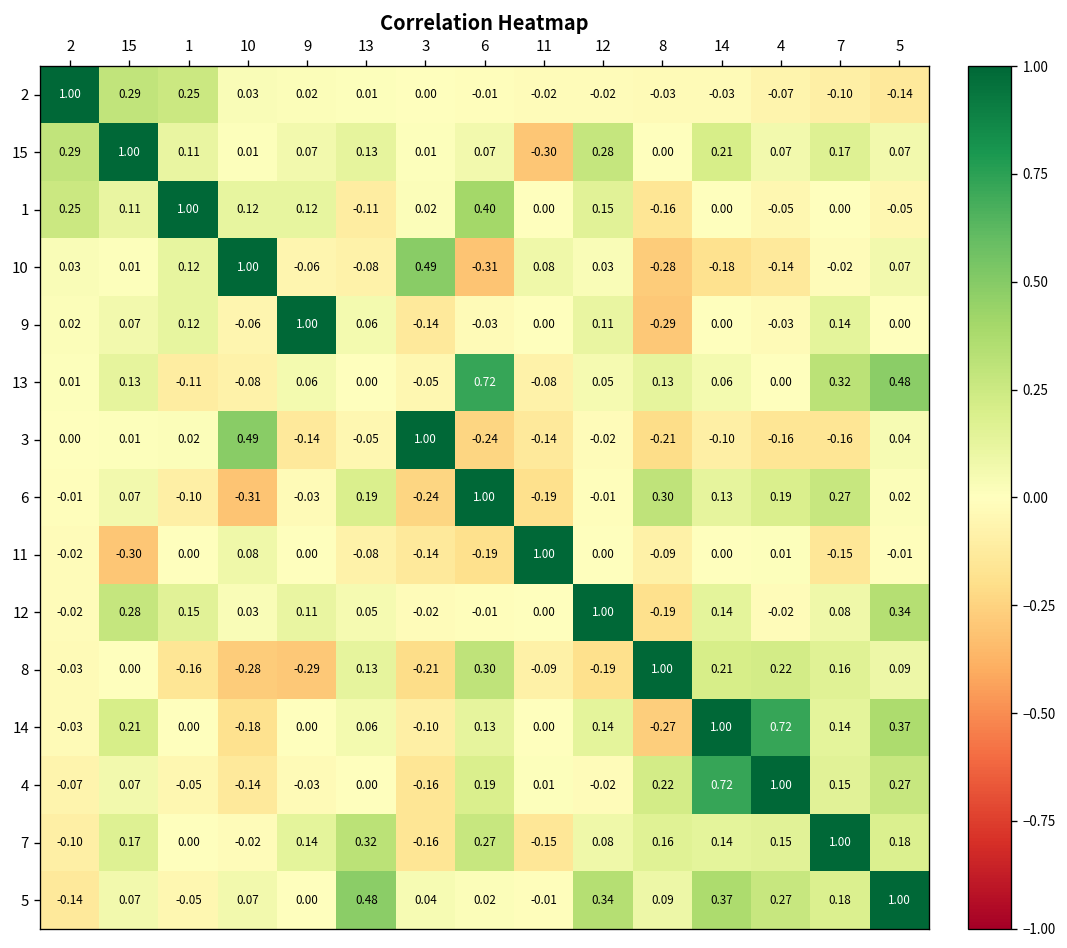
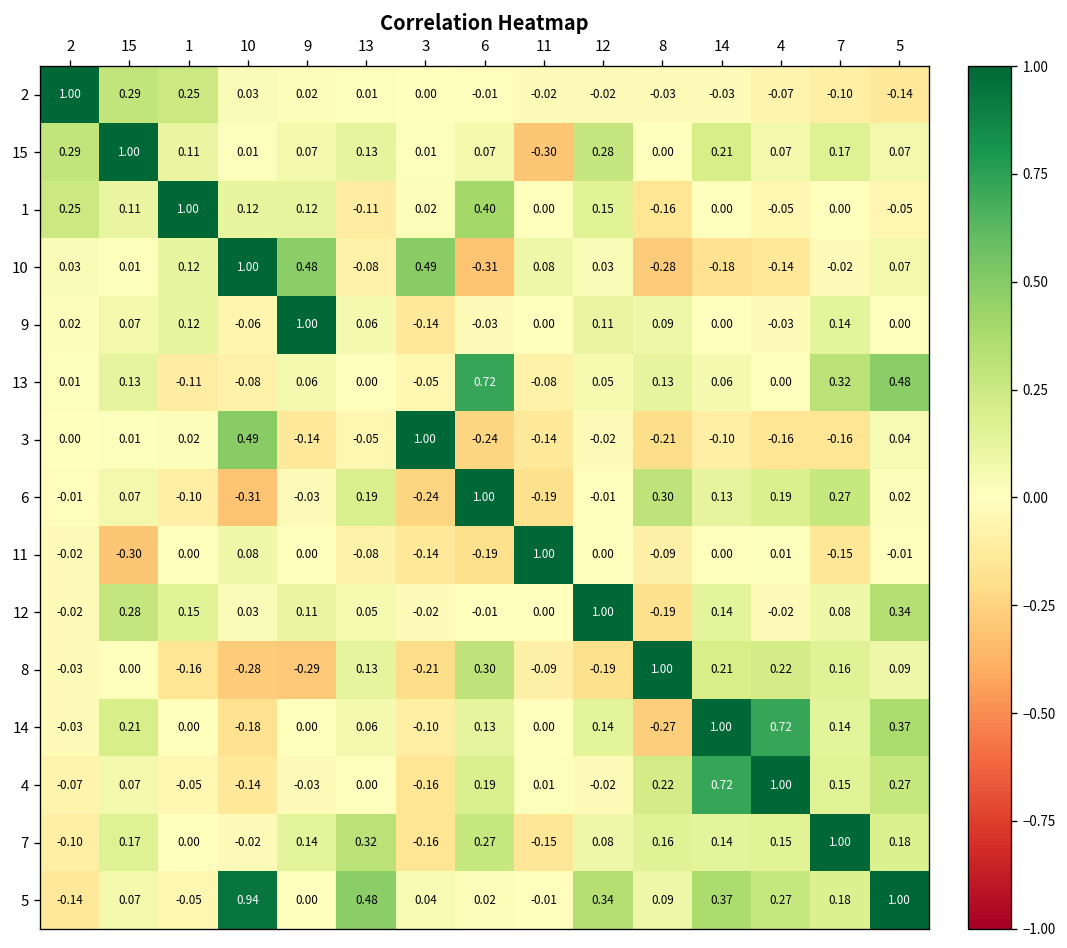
  {
    "10": {
      "2": 0.03,
      "15": 0.01,
      "1": 0.12,
      "10": 1.00,
-     "9": -0.06,
+     "9": 0.48,
      "13": -0.08,
      "3": 0.49,
      "6": -0.31,
      "11": 0.08,
      "12": 0.03,
      "8": -0.28,
      "14": -0.18,
      "4": -0.14,
      "7": -0.02,
      "5": 0.07
    },
    "9": {
      "2": 0.02,
      "15": 0.07,
      "1": 0.12,
      "10": -0.06,
      "9": 1.00,
      "13": 0.06,
      "3": -0.14,
      "6": -0.03,
      "11": 0.00,
      "12": 0.11,
-     "8": -0.29,
+     "8": 0.09,
      "14": 0.00,
      "4": -0.03,
      "7": 0.14,
      "5": 0.00
    },
    "5": {
      "2": -0.14,
      "15": 0.07,
      "1": -0.05,
-     "10": 0.07,
+     "10": 0.94,
      "9": 0.00,
      "13": 0.48,
      "3": 0.04,
      "6": 0.02,
      "11": -0.01,
      "12": 0.34,
      "8": 0.09,
      "14": 0.37,
      "4": 0.27,
      "7": 0.18,
      "5": 1.00
    }
  }
